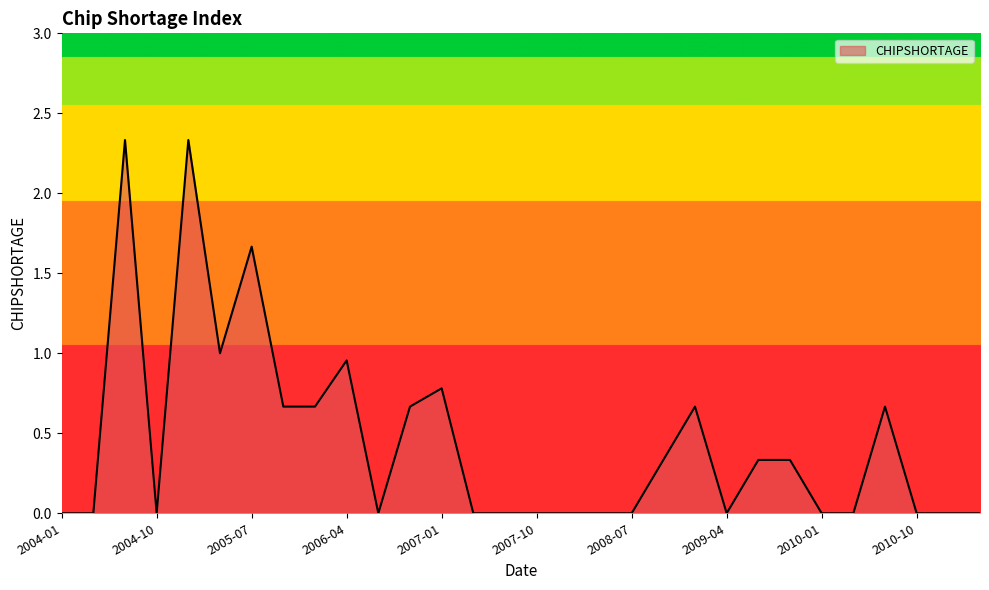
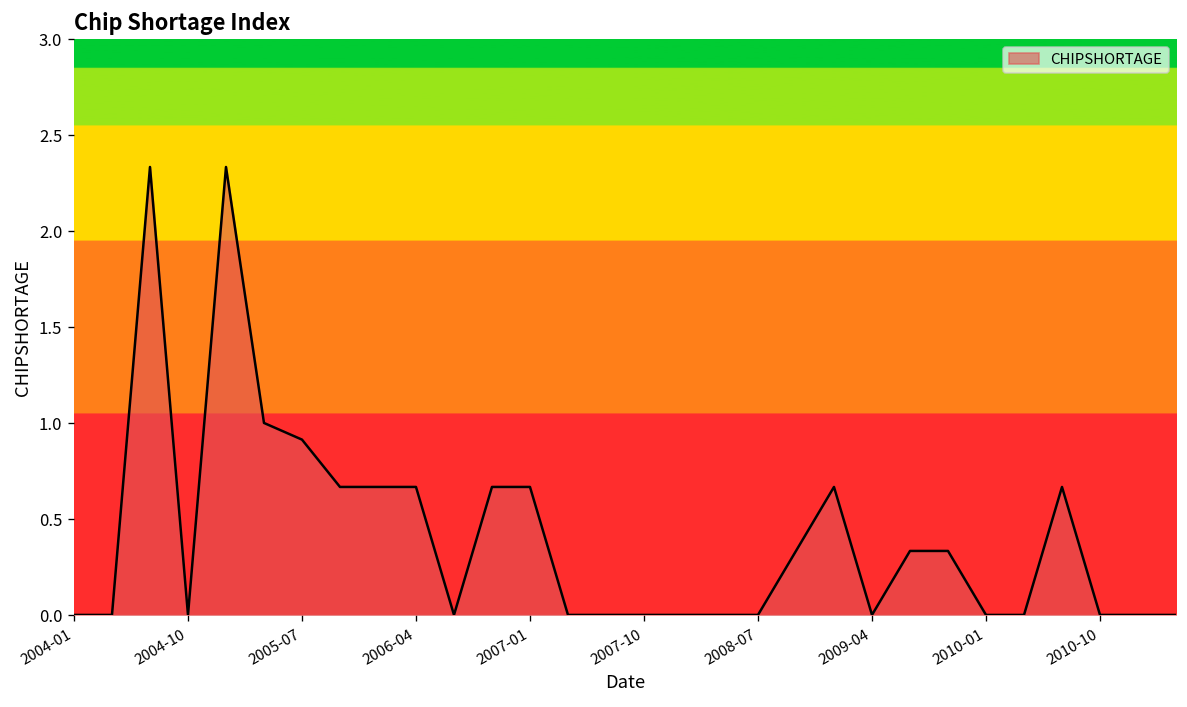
  {
    "2004-01": 0.00,
    "2004-10": 0.00,
-   "2005-07": 1.67,
-   "2006-04": 0.96,
-   "2007-01": 0.78,
+   "2005-07": 0.91,
+   "2006-04": 0.67,
+   "2007-01": 0.67,
    "2007-10": 0.00,
    "2008-07": 0.00,
    "2009-04": 0.00,
    "2010-01": 0.00,
    "2010-10": 0.00
  }
